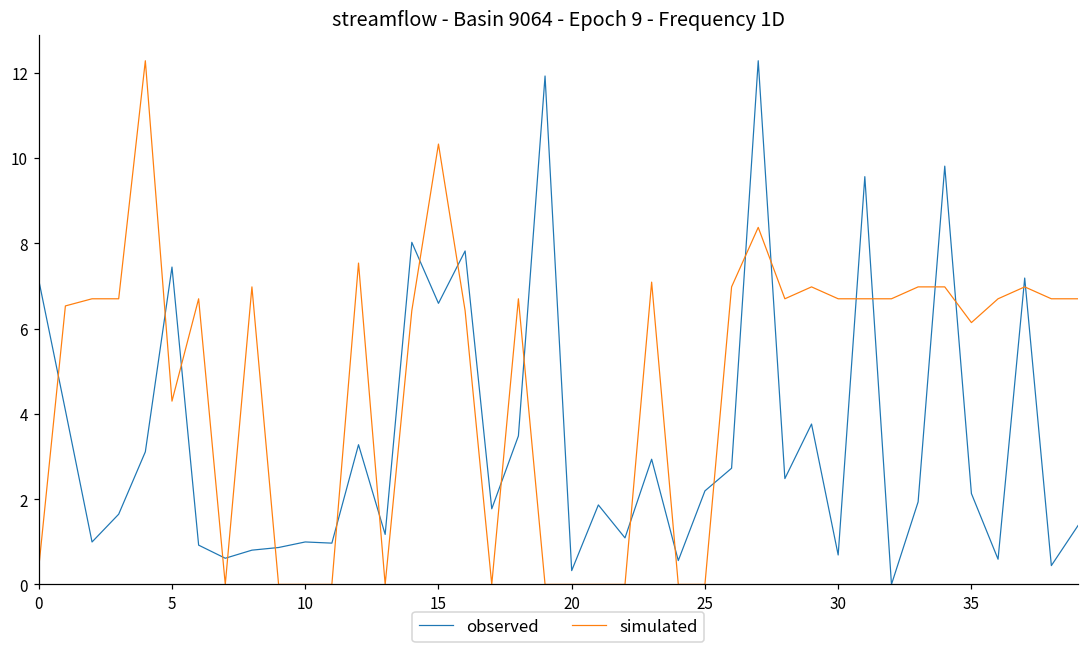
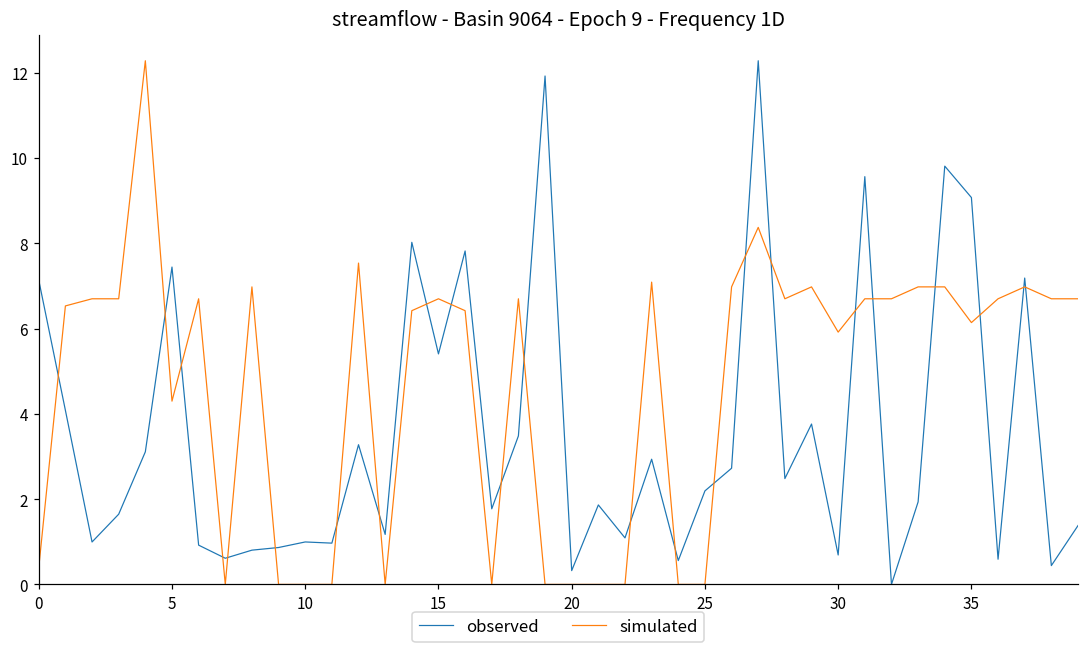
  {
    "observed": {
      "0": 7.1,
      "5": 7.4,
      "10": 1.0,
-     "15": 6.6,
+     "15": 5.4,
      "20": 0.3,
      "25": 2.2,
      "30": 0.7,
-     "35": 2.1
+     "35": 9.1
    },
    "simulated": {
      "0": 0.4,
      "5": 4.3,
      "10": 0.0,
-     "15": 10.3,
+     "15": 6.7,
      "20": 0.0,
      "25": 0.0,
-     "30": 6.7,
+     "30": 5.9,
      "35": 6.1
    }
  }
